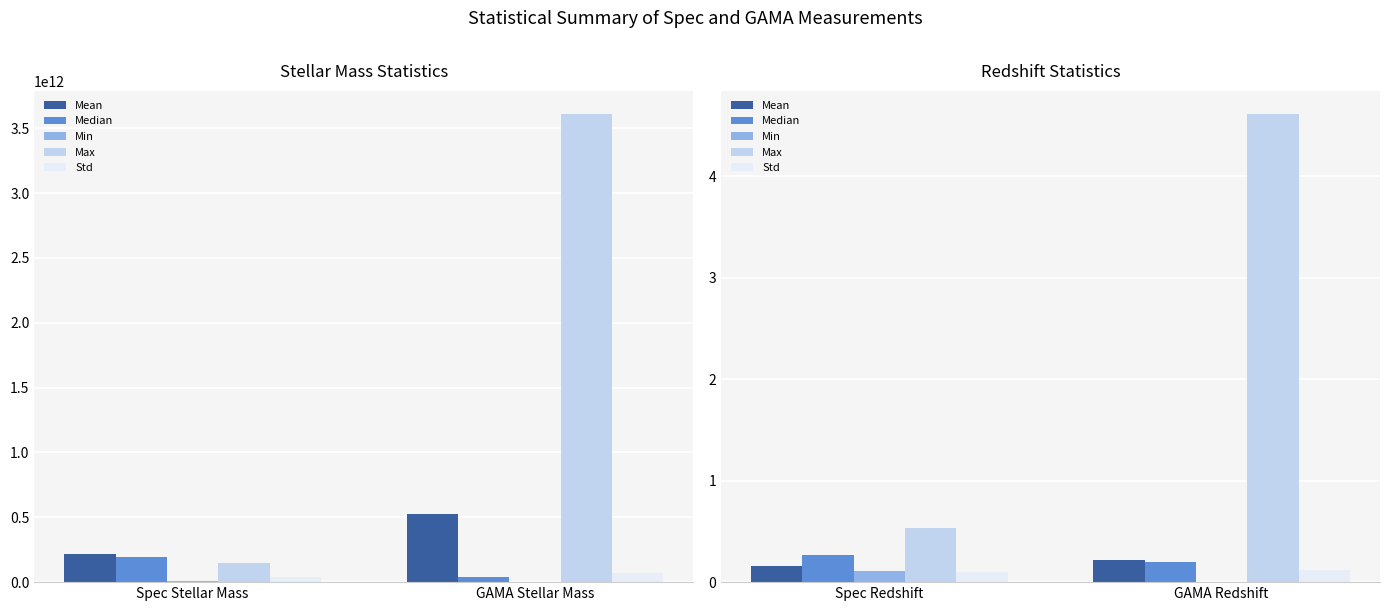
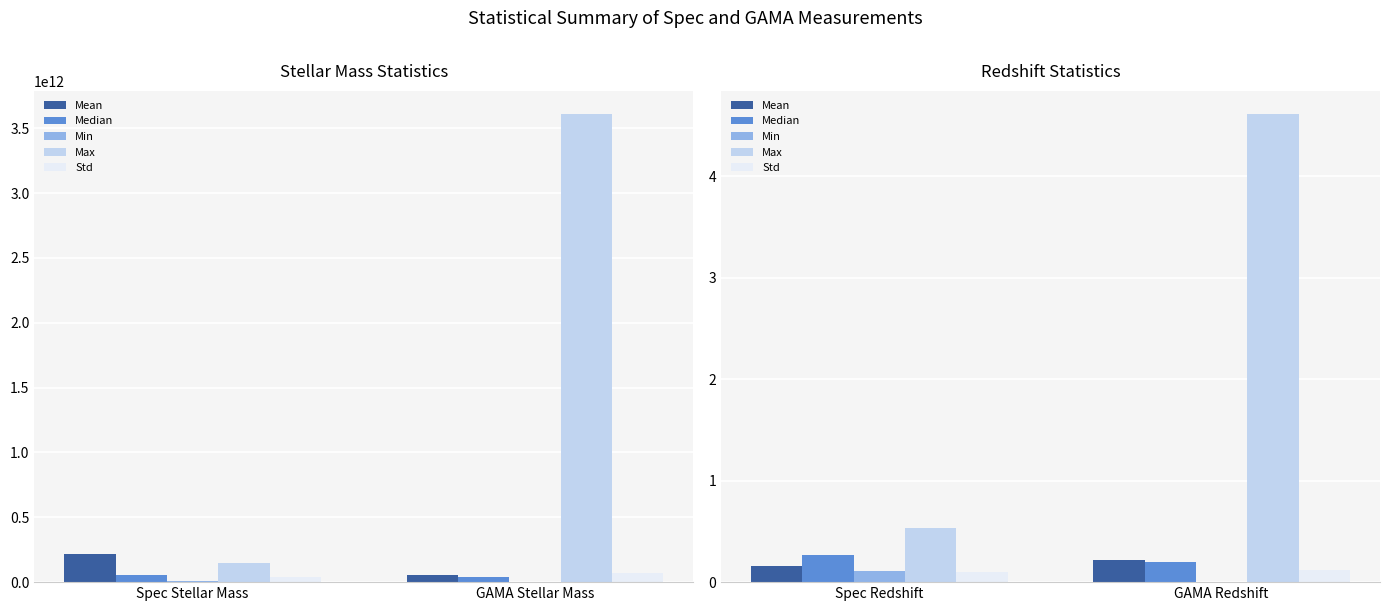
  {
    "Stellar Mass Statistics": {
      "Mean": {
        "Spec Stellar Mass": 210000000000,
-       "GAMA Stellar Mass": 530000000000
+       "GAMA Stellar Mass": 60000000000
      },
      "Median": {
-       "Spec Stellar Mass": 190000000000,
+       "Spec Stellar Mass": 60000000000,
        "GAMA Stellar Mass": 40000000000
      }
    },
    "Redshift Statistics": {
      "Mean": {
        "Spec Redshift": 0.16,
        "GAMA Redshift": 0.21
      },
      "Median": {
        "Spec Redshift": 0.27,
        "GAMA Redshift": 0.20
      }
    }
  }
